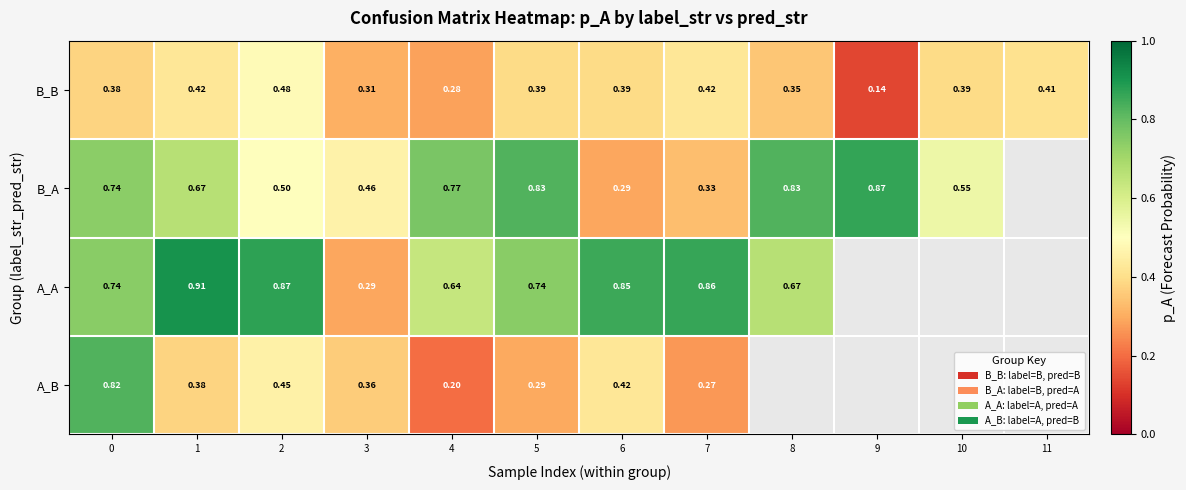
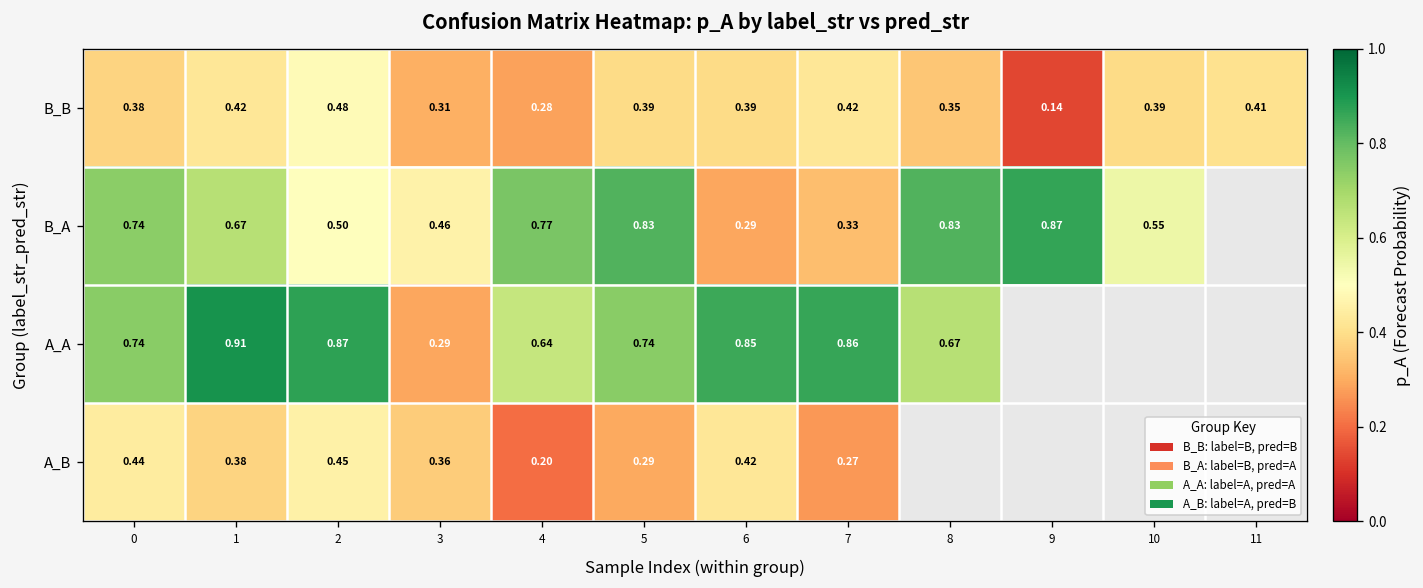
  {
    "B_B": {
      "0": 0.38,
      "1": 0.42,
      "2": 0.48,
      "3": 0.31,
      "4": 0.28,
      "5": 0.39,
      "6": 0.39,
      "7": 0.42,
      "8": 0.35,
      "9": 0.14,
      "10": 0.39,
      "11": 0.41
    },
    "B_A": {
      "0": 0.74,
      "1": 0.67,
      "2": 0.50,
      "3": 0.46,
      "4": 0.77,
      "5": 0.83,
      "6": 0.29,
      "7": 0.33,
      "8": 0.83,
      "9": 0.87,
      "10": 0.55
    },
    "A_A": {
      "0": 0.74,
      "1": 0.91,
      "2": 0.87,
      "3": 0.29,
      "4": 0.64,
      "5": 0.74,
      "6": 0.85,
      "7": 0.86,
      "8": 0.67
    },
    "A_B": {
-     "0": 0.82,
+     "0": 0.44,
      "1": 0.38,
      "2": 0.45,
      "3": 0.36,
      "4": 0.20,
      "5": 0.29,
      "6": 0.42,
      "7": 0.27
    }
  }
